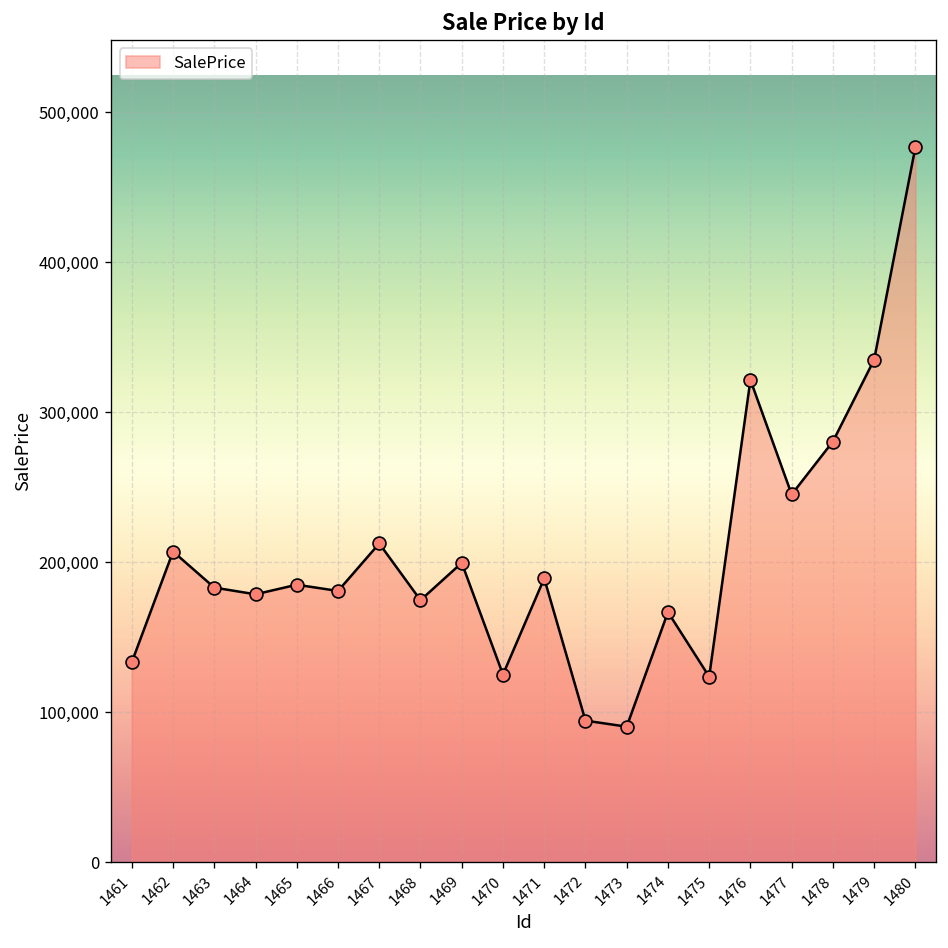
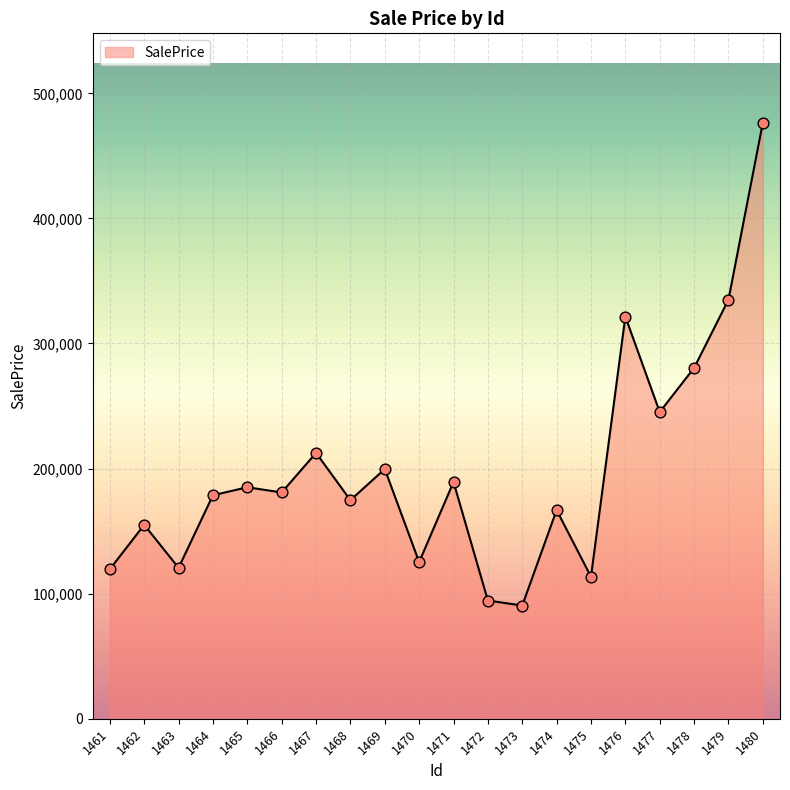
  {
-   "1461": "133,000",
-   "1462": "207,000",
-   "1463": "183,000",
+   "1461": "120,000",
+   "1462": "155,000",
+   "1463": "121,000",
    "1464": "179,000",
    "1465": "185,000",
    "1466": "181,000",
    "1467": "213,000",
    "1468": "175,000",
    "1469": "200,000",
    "1470": "125,000",
    "1471": "189,000",
    "1472": "95,000",
    "1473": "90,000",
    "1474": "167,000",
-   "1475": "124,000",
+   "1475": "114,000",
    "1476": "321,000",
    "1477": "245,000",
    "1478": "280,000",
    "1479": "335,000",
    "1480": "476,000"
  }
